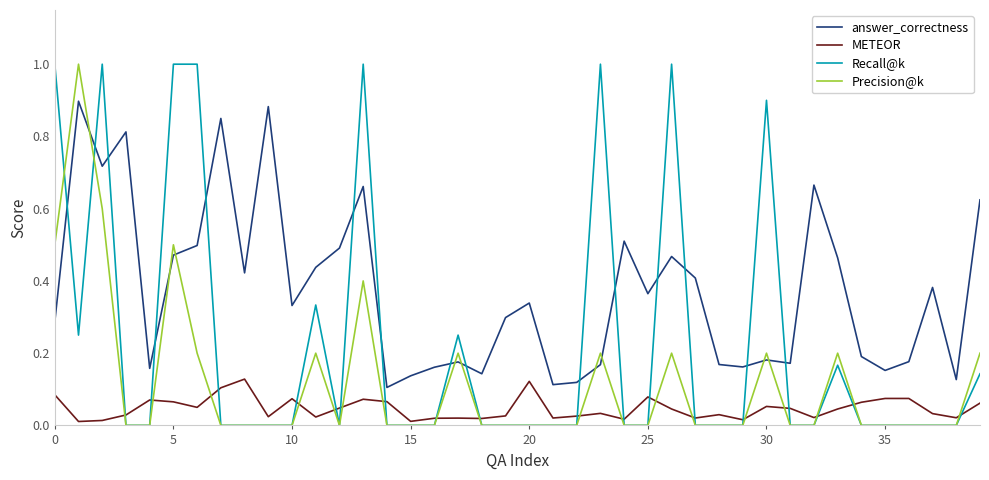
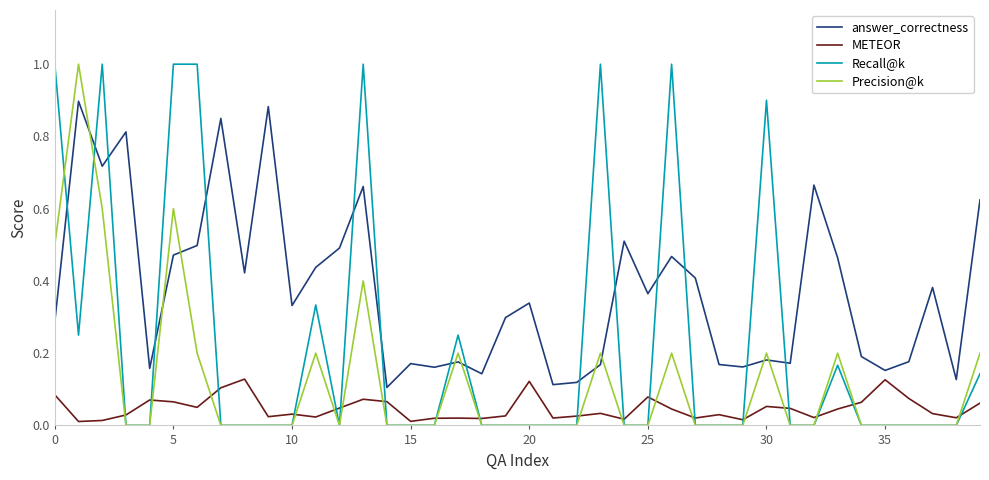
  {
    "answer_correctness": {
      "0": 0.29,
      "5": 0.47,
      "10": 0.33,
-     "15": 0.14,
+     "15": 0.17,
      "20": 0.34,
      "25": 0.36,
      "30": 0.18,
      "35": 0.15
    },
    "METEOR": {
      "0": 0.08,
      "5": 0.07,
-     "10": 0.07,
+     "10": 0.03,
      "15": 0.01,
      "20": 0.12,
      "25": 0.08,
      "30": 0.05,
-     "35": 0.07
+     "35": 0.13
    },
    "Recall@k": {
      "0": 1.00,
      "5": 1.00,
      "30": 0.90
    },
    "Precision@k": {
      "0": 0.5,
-     "5": 0.5,
+     "5": 0.6,
      "30": 0.2
    }
  }
